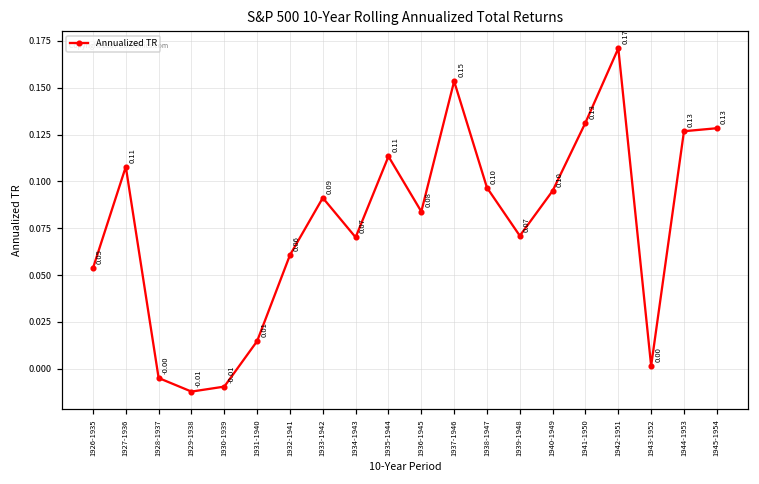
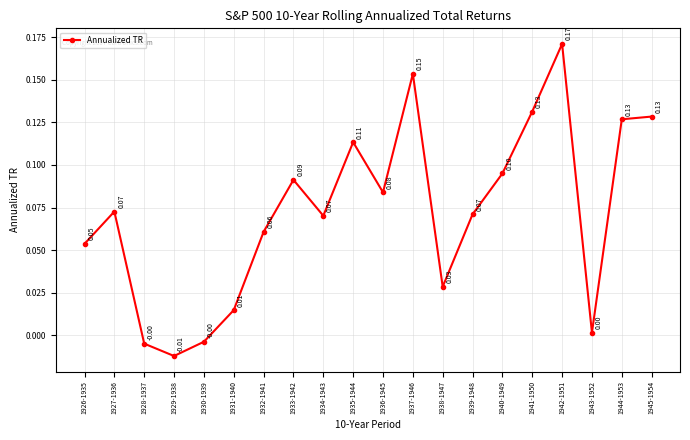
  {
    "1926-1935": 0.05,
-   "1927-1936": 0.11,
+   "1927-1936": 0.07,
    "1928-1937": -0.00,
    "1929-1938": -0.01,
-   "1930-1939": -0.01,
+   "1930-1939": -0.00,
    "1931-1940": 0.01,
    "1932-1941": 0.06,
    "1933-1942": 0.09,
    "1934-1943": 0.07,
    "1935-1944": 0.11,
    "1936-1945": 0.08,
    "1937-1946": 0.15,
-   "1938-1947": 0.10,
+   "1938-1947": 0.03,
    "1939-1948": 0.07,
    "1940-1949": 0.10,
    "1941-1950": 0.13,
    "1942-1951": 0.17,
    "1943-1952": 0.00,
    "1944-1953": 0.13,
    "1945-1954": 0.13
  }
